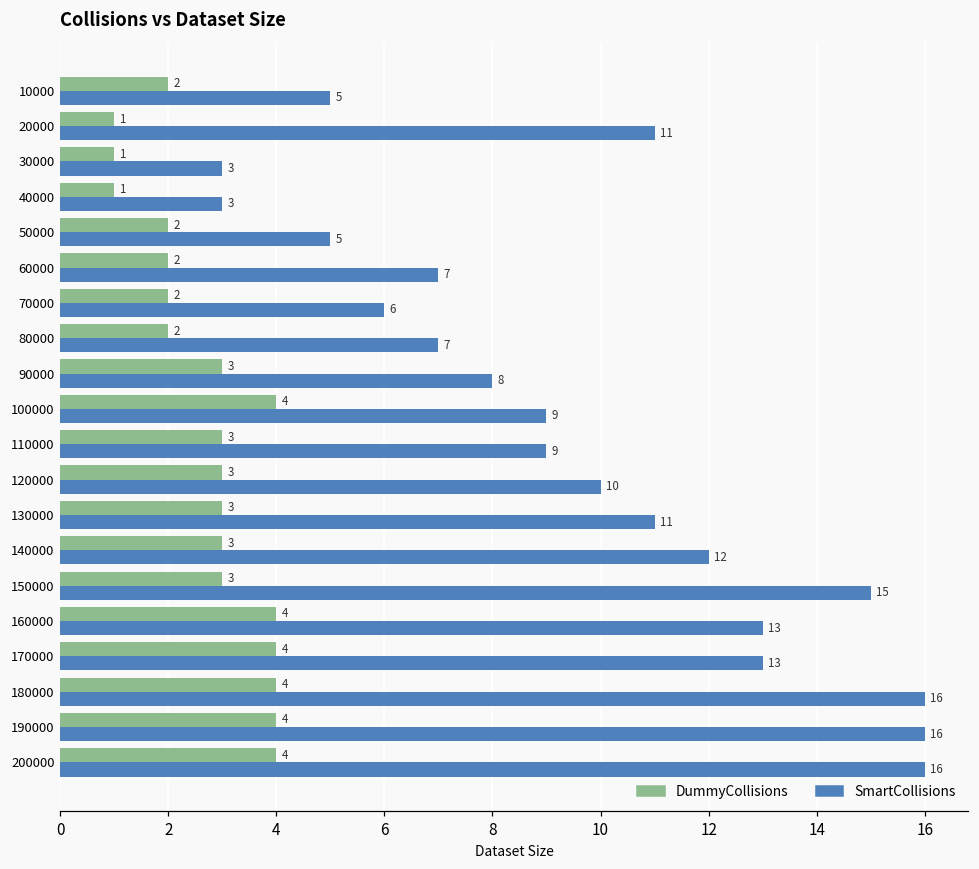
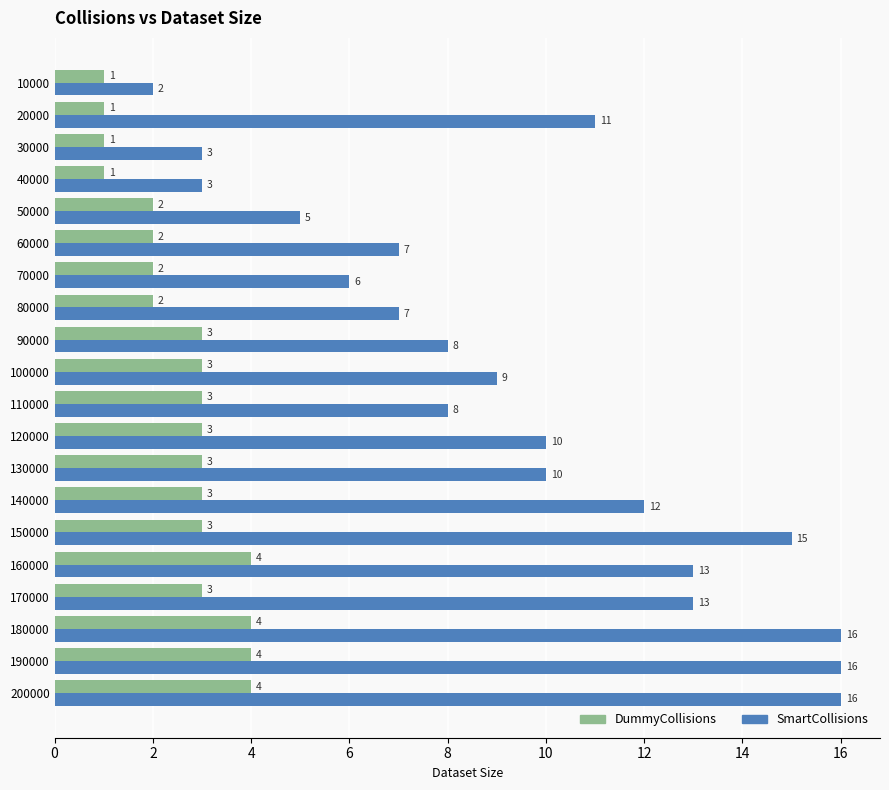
  {
    "DummyCollisions": {
-     "10000": 2,
+     "10000": 1,
      "20000": 1,
      "30000": 1,
      "40000": 1,
      "50000": 2,
      "60000": 2,
      "70000": 2,
      "80000": 2,
      "90000": 3,
-     "100000": 4,
+     "100000": 3,
      "110000": 3,
      "120000": 3,
      "130000": 3,
      "140000": 3,
      "150000": 3,
      "160000": 4,
-     "170000": 4,
+     "170000": 3,
      "180000": 4,
      "190000": 4,
      "200000": 4
    },
    "SmartCollisions": {
-     "10000": 5,
+     "10000": 2,
      "20000": 11,
      "30000": 3,
      "40000": 3,
      "50000": 5,
      "60000": 7,
      "70000": 6,
      "80000": 7,
      "90000": 8,
      "100000": 9,
-     "110000": 9,
+     "110000": 8,
      "120000": 10,
-     "130000": 11,
+     "130000": 10,
      "140000": 12,
      "150000": 15,
      "160000": 13,
      "170000": 13,
      "180000": 16,
      "190000": 16,
      "200000": 16
    }
  }
